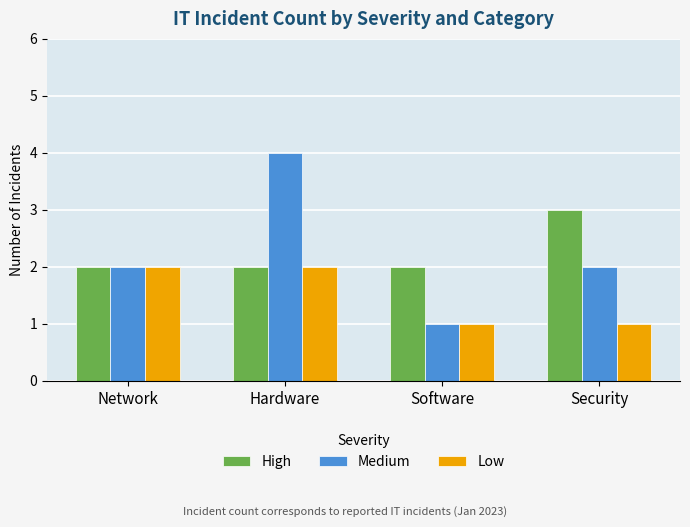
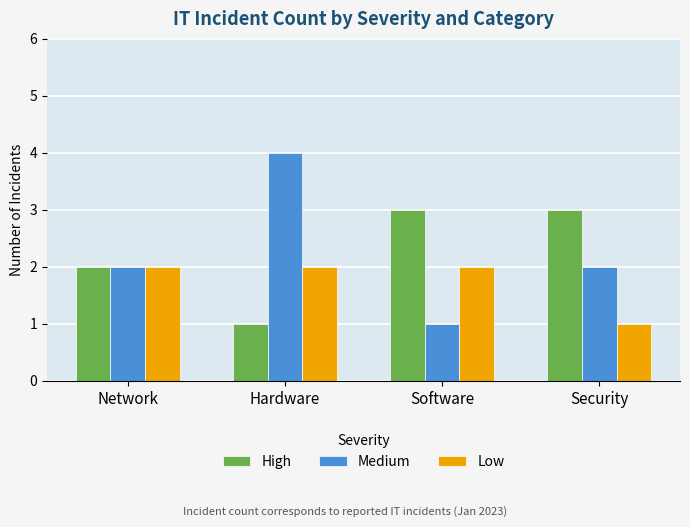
  {
    "High": {
      "Network": 2,
-     "Hardware": 2,
-     "Software": 2,
+     "Hardware": 1,
+     "Software": 3,
      "Security": 3
    },
    "Medium": {
      "Network": 2,
      "Hardware": 4,
      "Software": 1,
      "Security": 2
    },
    "Low": {
      "Network": 2,
      "Hardware": 2,
-     "Software": 1,
+     "Software": 2,
      "Security": 1
    }
  }
